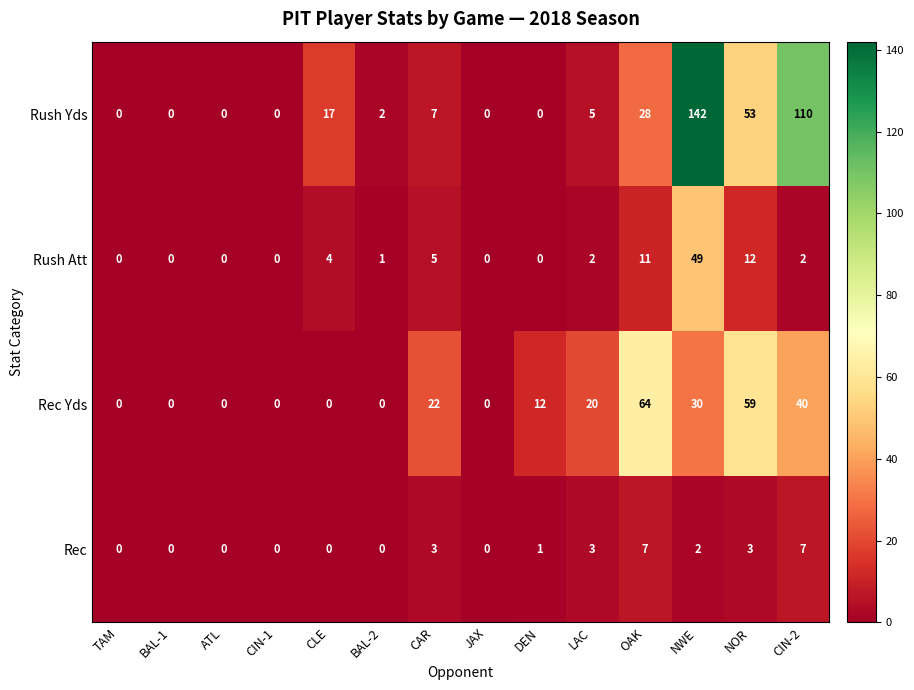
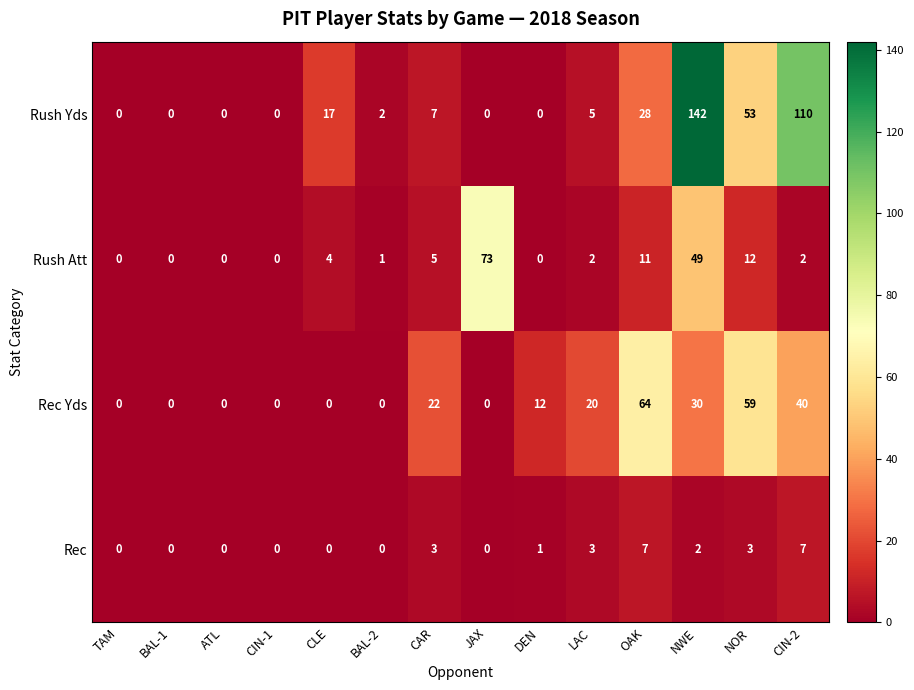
  {
    "Rush Yds": {
      "TAM": 0,
      "BAL-1": 0,
      "ATL": 0,
      "CIN-1": 0,
      "CLE": 17,
      "BAL-2": 2,
      "CAR": 7,
      "JAX": 0,
      "DEN": 0,
      "LAC": 5,
      "OAK": 28,
      "NWE": 142,
      "NOR": 53,
      "CIN-2": 110
    },
    "Rush Att": {
      "TAM": 0,
      "BAL-1": 0,
      "ATL": 0,
      "CIN-1": 0,
      "CLE": 4,
      "BAL-2": 1,
      "CAR": 5,
-     "JAX": 0,
+     "JAX": 73,
      "DEN": 0,
      "LAC": 2,
      "OAK": 11,
      "NWE": 49,
      "NOR": 12,
      "CIN-2": 2
    },
    "Rec Yds": {
      "TAM": 0,
      "BAL-1": 0,
      "ATL": 0,
      "CIN-1": 0,
      "CLE": 0,
      "BAL-2": 0,
      "CAR": 22,
      "JAX": 0,
      "DEN": 12,
      "LAC": 20,
      "OAK": 64,
      "NWE": 30,
      "NOR": 59,
      "CIN-2": 40
    },
    "Rec": {
      "TAM": 0,
      "BAL-1": 0,
      "ATL": 0,
      "CIN-1": 0,
      "CLE": 0,
      "BAL-2": 0,
      "CAR": 3,
      "JAX": 0,
      "DEN": 1,
      "LAC": 3,
      "OAK": 7,
      "NWE": 2,
      "NOR": 3,
      "CIN-2": 7
    }
  }
